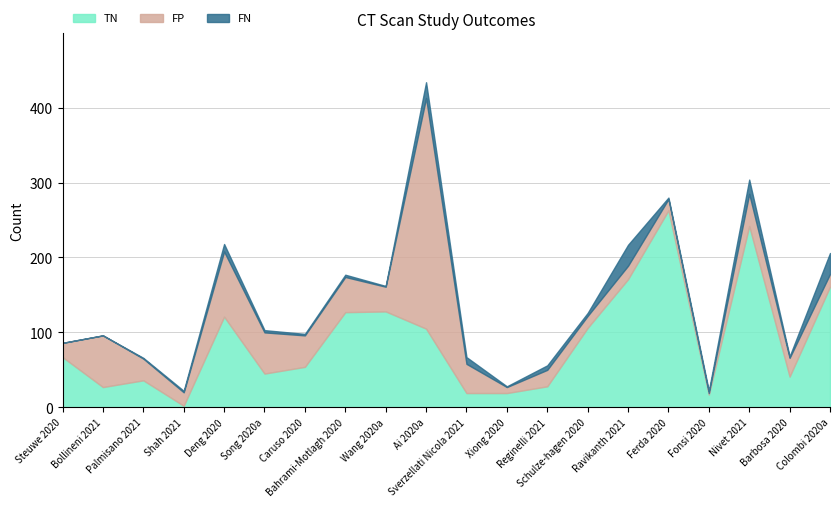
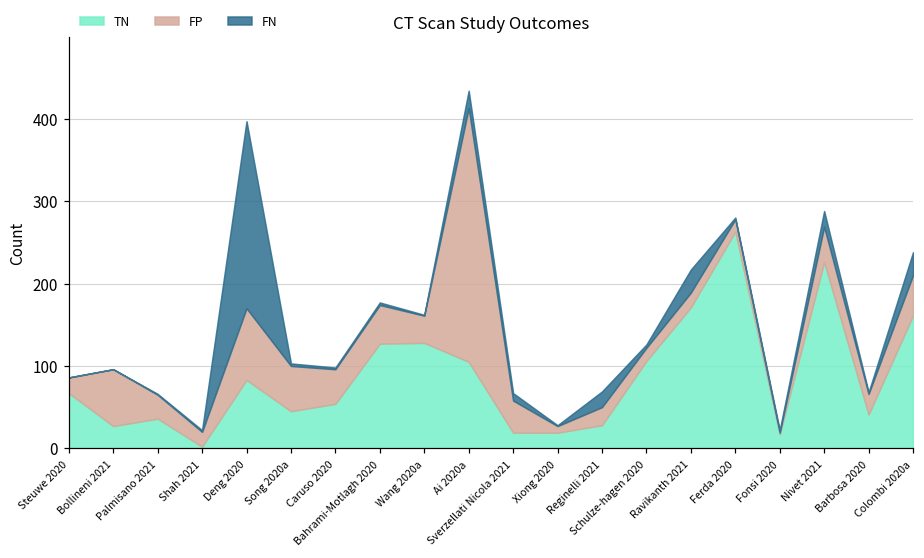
  {
    "TN": {
      "Steuwe 2020": 70,
      "Bollineni 2021": 30,
      "Palmisano 2021": 40,
-     "Deng 2020": 120,
+     "Deng 2020": 80,
      "Song 2020a": 50,
      "Caruso 2020": 50,
      "Bahrami-Motlagh 2020": 130,
      "Wang 2020a": 130,
      "Ai 2020a": 110,
      "Sverzellati Nicola 2021": 20,
      "Xiong 2020": 20,
      "Reginelli 2021": 30,
      "Schulze-hagen 2020": 110,
      "Ravikanth 2021": 170,
      "Ferda 2020": 260,
-     "Nivet 2021": 240,
+     "Nivet 2021": 230,
      "Barbosa 2020": 40,
      "Colombi 2020a": 160
    },
    "FP": {
      "Deng 2020": 90,
      "Ai 2020a": 310,
      "Sverzellati Nicola 2021": 40,
      "Reginelli 2021": 20,
      "Schulze-hagen 2020": 20,
      "Ravikanth 2021": 20,
      "Nivet 2021": 40,
-     "Colombi 2020a": 20
+     "Colombi 2020a": 50
    },
    "FN": {
-     "Deng 2020": 10,
+     "Deng 2020": 230,
      "Ai 2020a": 20,
      "Sverzellati Nicola 2021": 10,
-     "Reginelli 2021": 10,
+     "Reginelli 2021": 20,
      "Schulze-hagen 2020": 0,
      "Ravikanth 2021": 30,
      "Nivet 2021": 20,
      "Colombi 2020a": 30
    }
  }
